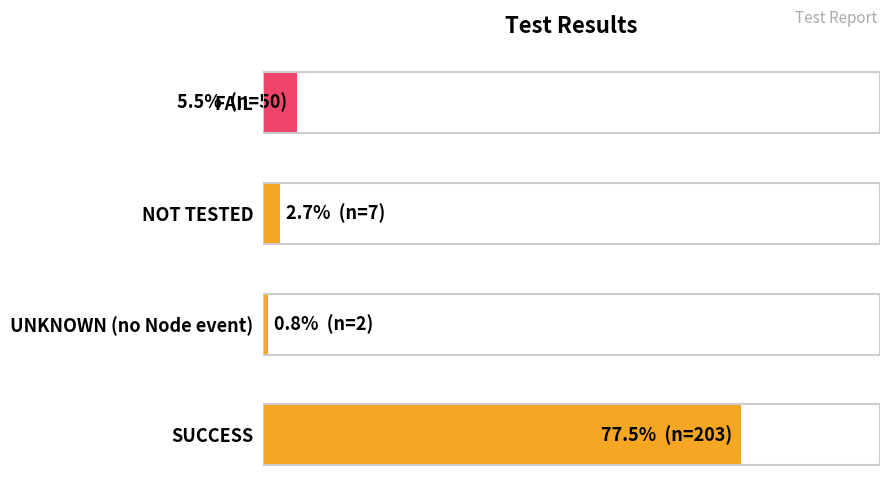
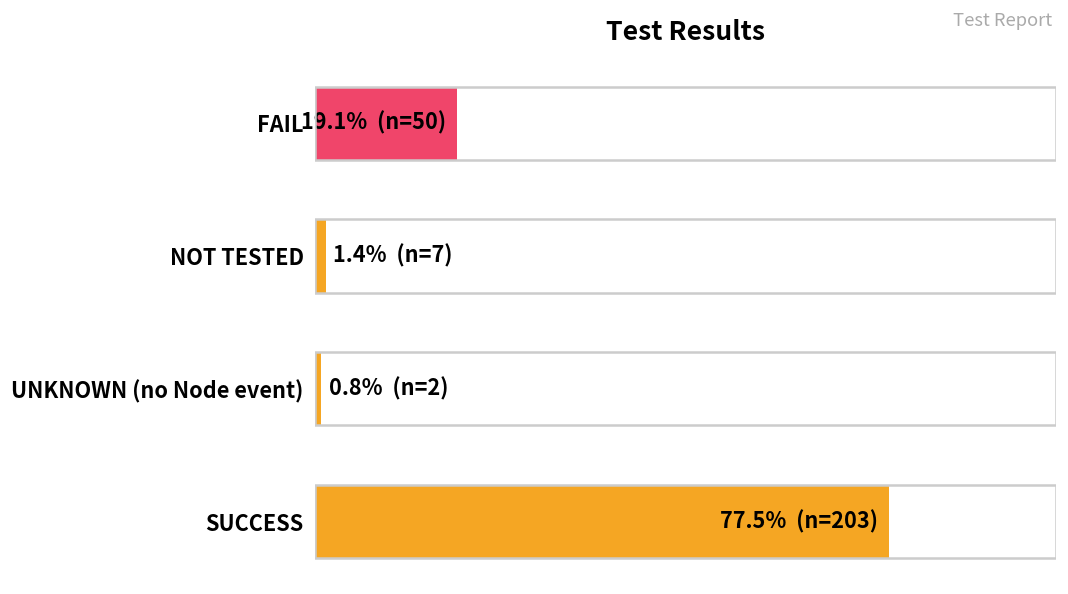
  {
-   "FAIL": "5.5%",
-   "NOT TESTED": "2.7%",
+   "FAIL": "19.1%",
+   "NOT TESTED": "1.4%",
    "UNKNOWN (no Node event)": "0.8%",
    "SUCCESS": "77.5%"
  }
